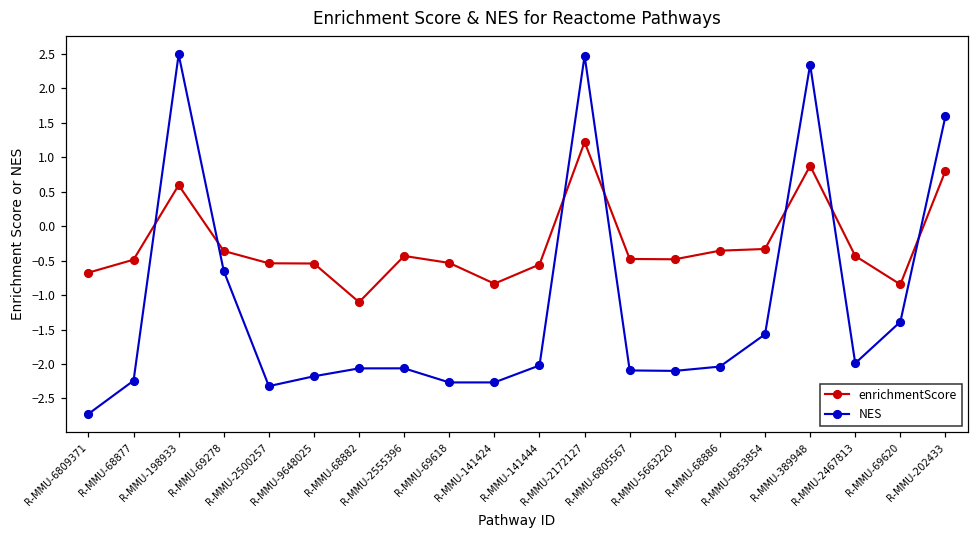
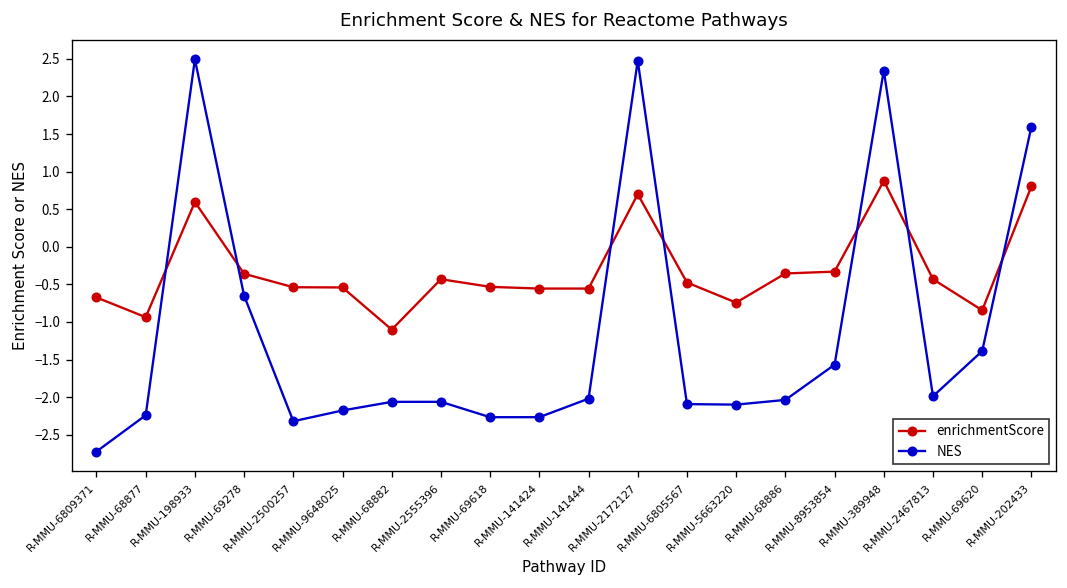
  {
    "enrichmentScore": {
      "R-MMU-6809371": -0.7,
-     "R-MMU-68877": -0.5,
+     "R-MMU-68877": -0.9,
      "R-MMU-198933": 0.6,
      "R-MMU-69278": -0.4,
      "R-MMU-2500257": -0.5,
      "R-MMU-9648025": -0.5,
      "R-MMU-68882": -1.1,
      "R-MMU-2555396": -0.4,
      "R-MMU-69618": -0.5,
-     "R-MMU-141424": -0.8,
+     "R-MMU-141424": -0.6,
      "R-MMU-141444": -0.6,
-     "R-MMU-2172127": 1.2,
+     "R-MMU-2172127": 0.7,
      "R-MMU-6805567": -0.5,
-     "R-MMU-5663220": -0.5,
+     "R-MMU-5663220": -0.7,
      "R-MMU-68886": -0.4,
      "R-MMU-8953854": -0.3,
      "R-MMU-389948": 0.9,
      "R-MMU-2467813": -0.4,
      "R-MMU-69620": -0.8,
      "R-MMU-202433": 0.8
    },
    "NES": {
      "R-MMU-6809371": -2.7,
      "R-MMU-68877": -2.2,
      "R-MMU-198933": 2.5,
      "R-MMU-69278": -0.7,
      "R-MMU-2500257": -2.3,
      "R-MMU-9648025": -2.2,
      "R-MMU-68882": -2.1,
      "R-MMU-2555396": -2.1,
      "R-MMU-69618": -2.3,
      "R-MMU-141424": -2.3,
      "R-MMU-141444": -2.0,
      "R-MMU-2172127": 2.5,
      "R-MMU-6805567": -2.1,
      "R-MMU-5663220": -2.1,
      "R-MMU-68886": -2.0,
      "R-MMU-8953854": -1.6,
      "R-MMU-389948": 2.3,
      "R-MMU-2467813": -2.0,
      "R-MMU-69620": -1.4,
      "R-MMU-202433": 1.6
    }
  }
